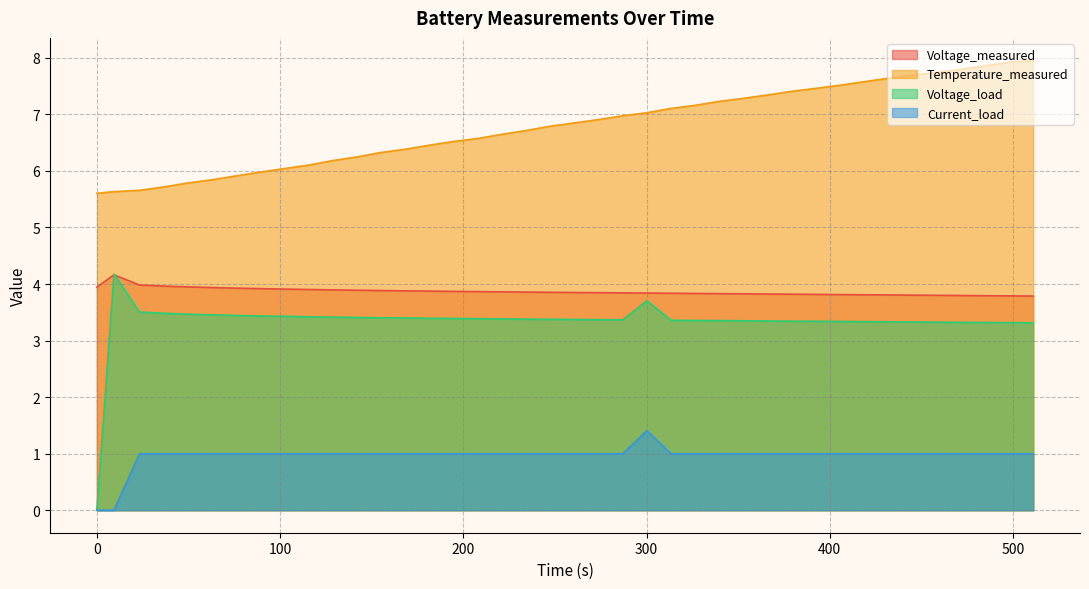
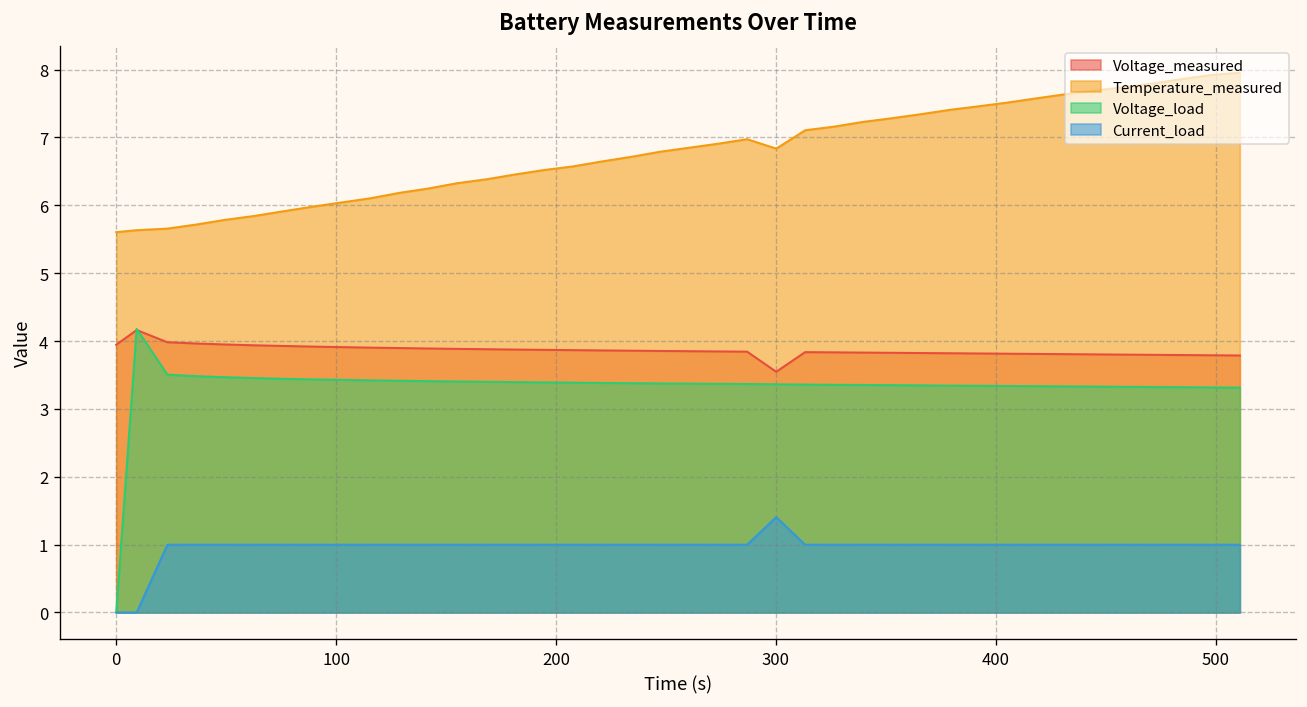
  {
    "Voltage_measured": {
      "0": 3.9,
-     "300": 3.8
+     "300": 3.5
    },
    "Temperature_measured": {
      "0": 5.6,
-     "300": 7.0
+     "300": 6.8
    },
    "Voltage_load": {
-     "300": 3.7
+     "300": 3.4
    },
    "Current_load": {
      "300": 1.4
    }
  }
